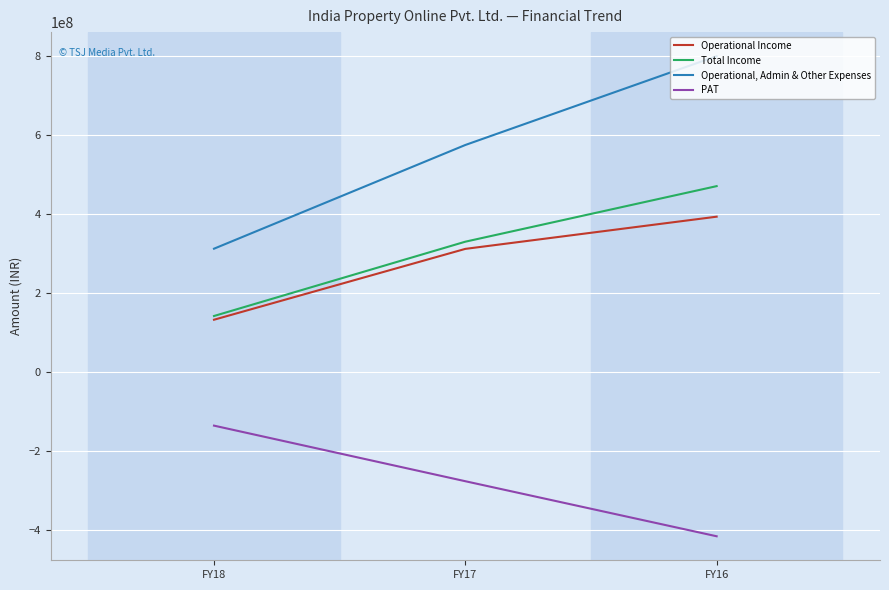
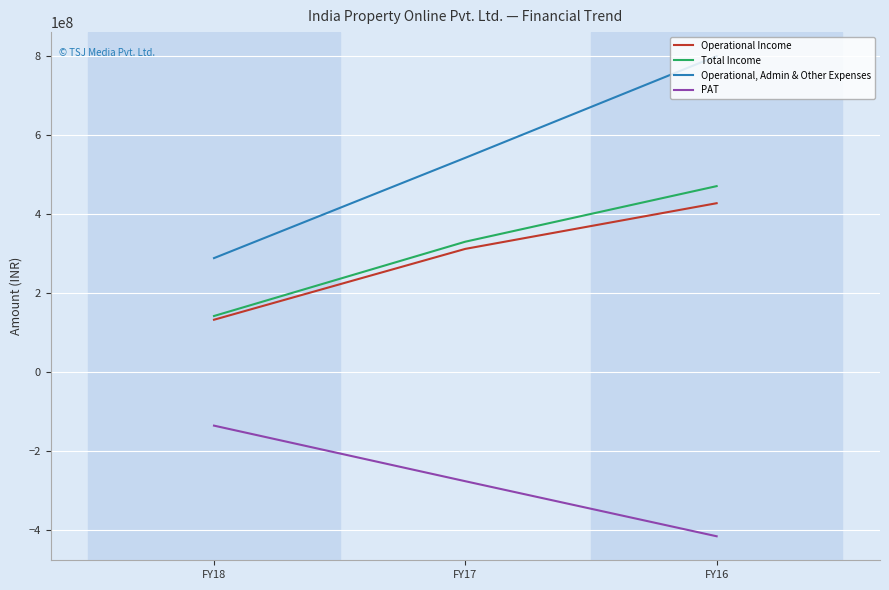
  {
    "Operational Income": {
      "FY18": 130000000,
      "FY17": 310000000,
-     "FY16": 390000000
+     "FY16": 430000000
    },
    "Total Income": {
      "FY18": 140000000,
      "FY17": 330000000,
      "FY16": 470000000
    },
    "Operational, Admin & Other Expenses": {
-     "FY18": 310000000,
-     "FY17": 570000000
+     "FY18": 290000000,
+     "FY17": 540000000
    },
    "PAT": {
      "FY18": -140000000,
      "FY17": -280000000,
      "FY16": -420000000
    }
  }
